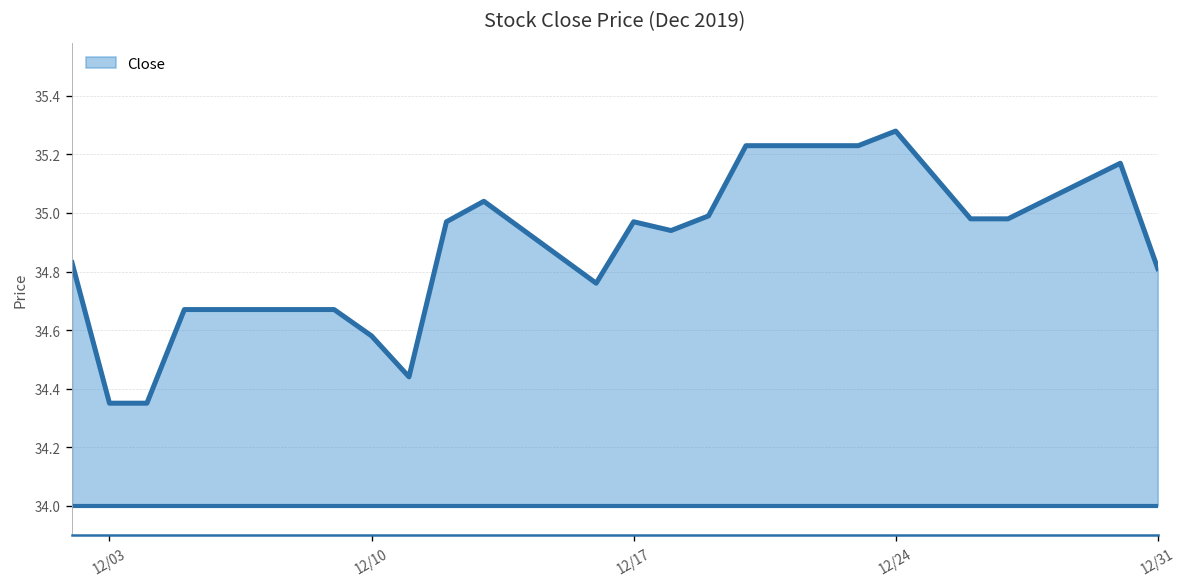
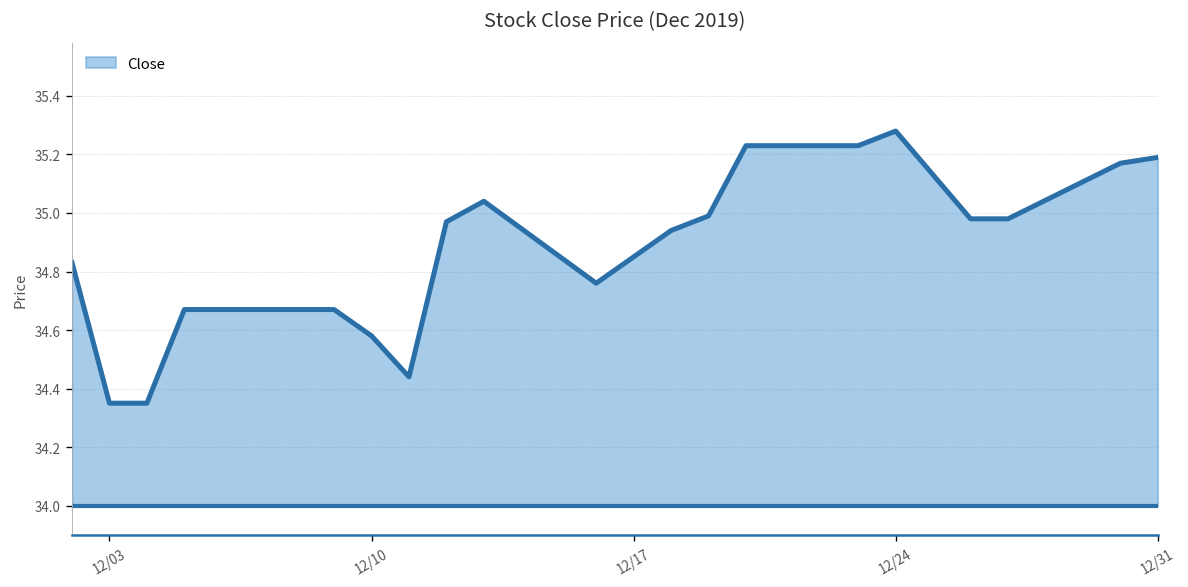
  {
    "12/03": 34.35,
    "12/10": 34.58,
-   "12/17": 34.97,
+   "12/17": 34.85,
    "12/24": 35.28,
-   "12/31": 34.81
+   "12/31": 35.19
  }
